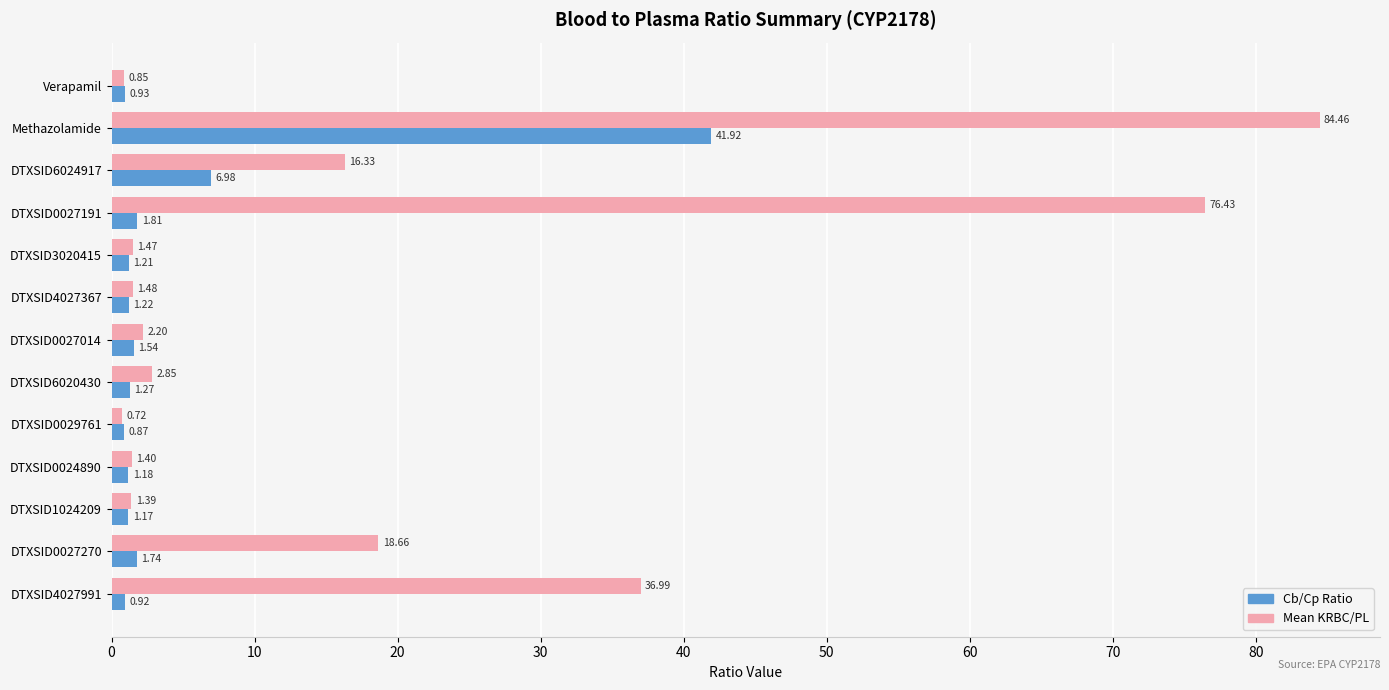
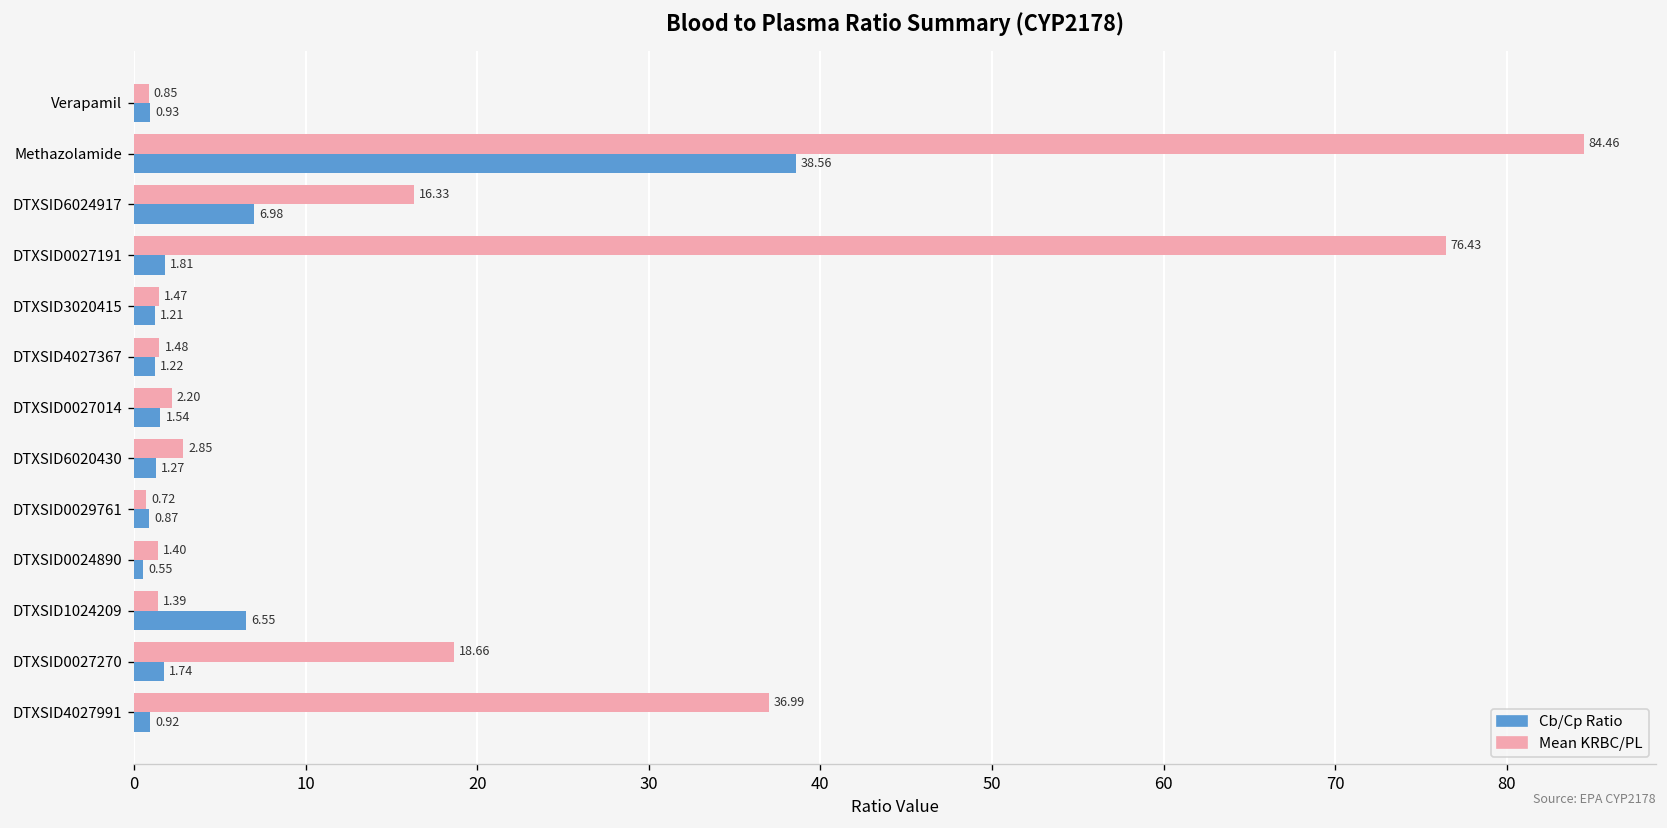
  {
    "Cb/Cp Ratio": {
      "Verapamil": 0.93,
-     "Methazolamide": 41.92,
+     "Methazolamide": 38.56,
      "DTXSID6024917": 6.98,
      "DTXSID0027191": 1.81,
      "DTXSID3020415": 1.21,
      "DTXSID4027367": 1.22,
      "DTXSID0027014": 1.54,
      "DTXSID6020430": 1.27,
      "DTXSID0029761": 0.87,
-     "DTXSID0024890": 1.18,
-     "DTXSID1024209": 1.17,
+     "DTXSID0024890": 0.55,
+     "DTXSID1024209": 6.55,
      "DTXSID0027270": 1.74,
      "DTXSID4027991": 0.92
    },
    "Mean KRBC/PL": {
      "Verapamil": 0.85,
      "Methazolamide": 84.46,
      "DTXSID6024917": 16.33,
      "DTXSID0027191": 76.43,
      "DTXSID3020415": 1.47,
      "DTXSID4027367": 1.48,
      "DTXSID0027014": 2.20,
      "DTXSID6020430": 2.85,
      "DTXSID0029761": 0.72,
      "DTXSID0024890": 1.40,
      "DTXSID1024209": 1.39,
      "DTXSID0027270": 18.66,
      "DTXSID4027991": 36.99
    }
  }
